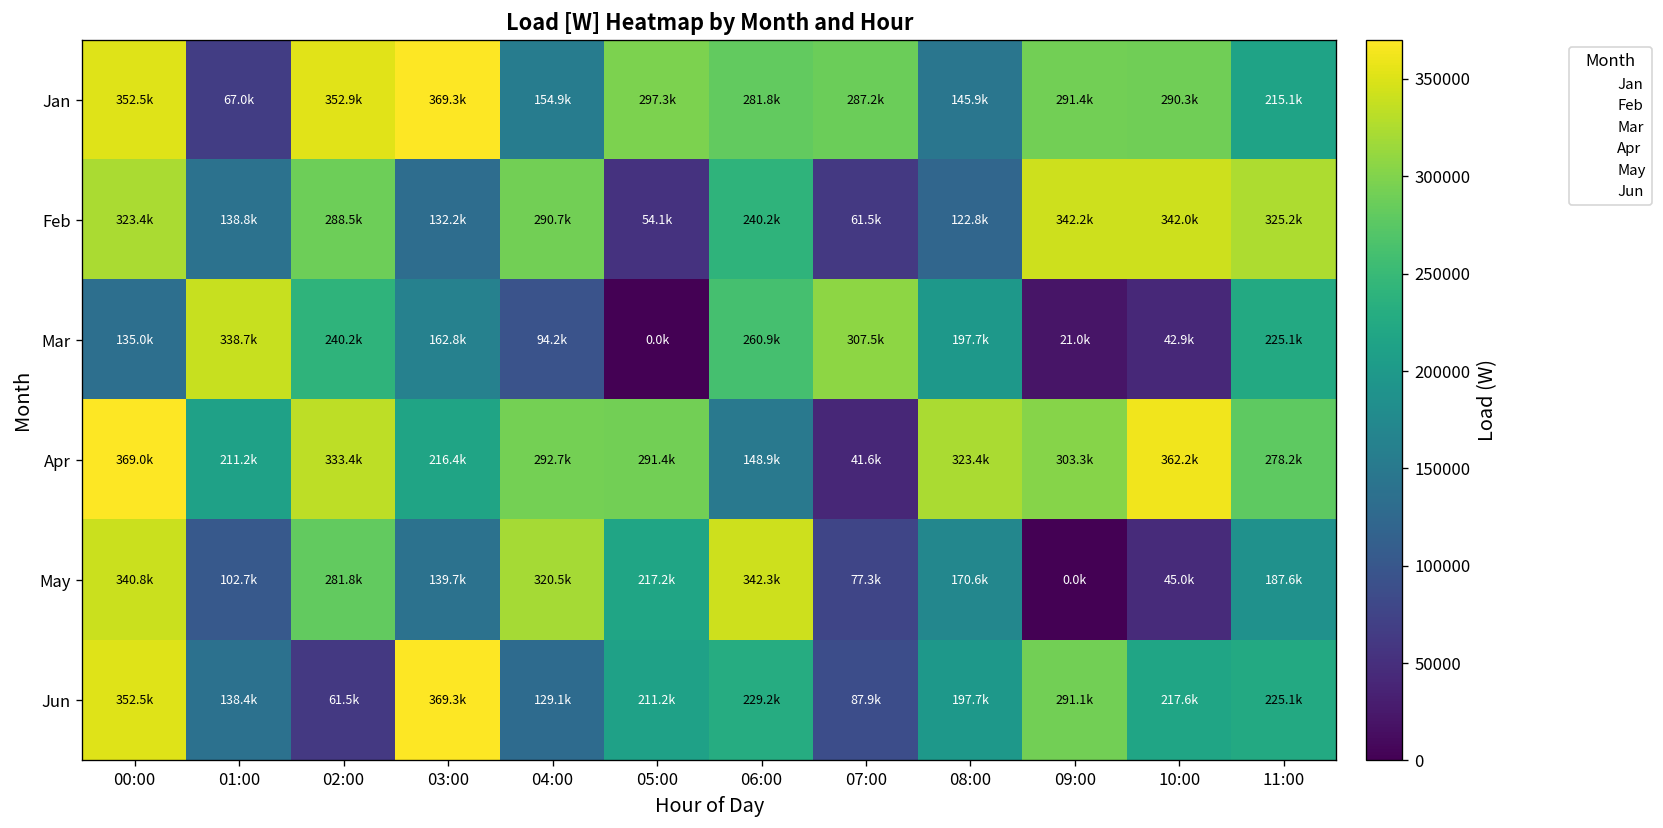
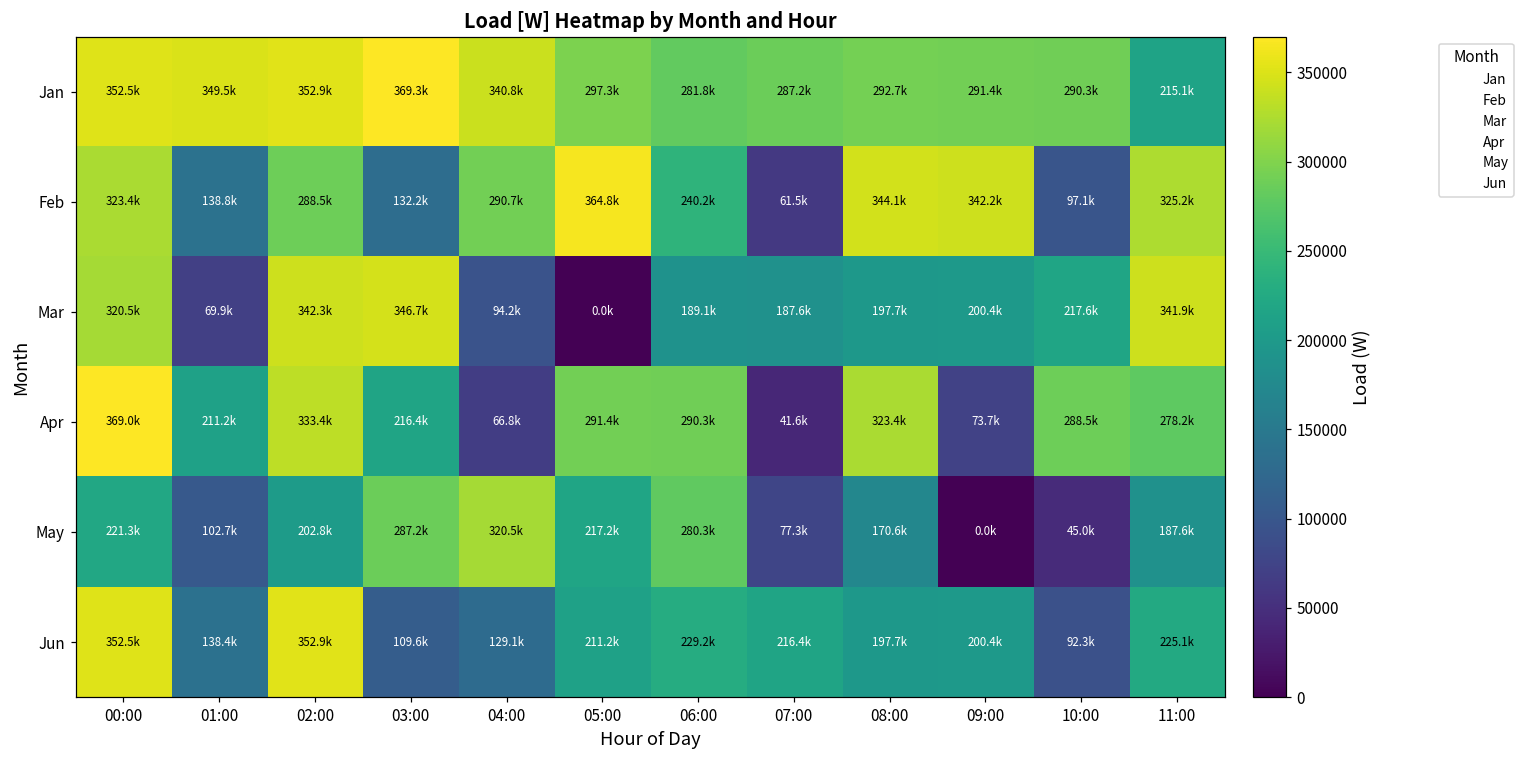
  {
    "Jan": {
      "00:00": "352.5k",
-     "01:00": "67.0k",
+     "01:00": "349.5k",
      "02:00": "352.9k",
      "03:00": "369.3k",
-     "04:00": "154.9k",
+     "04:00": "340.8k",
      "05:00": "297.3k",
      "06:00": "281.8k",
      "07:00": "287.2k",
-     "08:00": "145.9k",
+     "08:00": "292.7k",
      "09:00": "291.4k",
      "10:00": "290.3k",
      "11:00": "215.1k"
    },
    "Feb": {
      "00:00": "323.4k",
      "01:00": "138.8k",
      "02:00": "288.5k",
      "03:00": "132.2k",
      "04:00": "290.7k",
-     "05:00": "54.1k",
+     "05:00": "364.8k",
      "06:00": "240.2k",
      "07:00": "61.5k",
-     "08:00": "122.8k",
+     "08:00": "344.1k",
      "09:00": "342.2k",
-     "10:00": "342.0k",
+     "10:00": "97.1k",
      "11:00": "325.2k"
    },
    "Mar": {
-     "00:00": "135.0k",
-     "01:00": "338.7k",
-     "02:00": "240.2k",
-     "03:00": "162.8k",
+     "00:00": "320.5k",
+     "01:00": "69.9k",
+     "02:00": "342.3k",
+     "03:00": "346.7k",
      "04:00": "94.2k",
      "05:00": "0.0k",
-     "06:00": "260.9k",
-     "07:00": "307.5k",
+     "06:00": "189.1k",
+     "07:00": "187.6k",
      "08:00": "197.7k",
-     "09:00": "21.0k",
-     "10:00": "42.9k",
-     "11:00": "225.1k"
+     "09:00": "200.4k",
+     "10:00": "217.6k",
+     "11:00": "341.9k"
    },
    "Apr": {
      "00:00": "369.0k",
      "01:00": "211.2k",
      "02:00": "333.4k",
      "03:00": "216.4k",
-     "04:00": "292.7k",
+     "04:00": "66.8k",
      "05:00": "291.4k",
-     "06:00": "148.9k",
+     "06:00": "290.3k",
      "07:00": "41.6k",
      "08:00": "323.4k",
-     "09:00": "303.3k",
-     "10:00": "362.2k",
+     "09:00": "73.7k",
+     "10:00": "288.5k",
      "11:00": "278.2k"
    },
    "May": {
-     "00:00": "340.8k",
+     "00:00": "221.3k",
      "01:00": "102.7k",
-     "02:00": "281.8k",
-     "03:00": "139.7k",
+     "02:00": "202.8k",
+     "03:00": "287.2k",
      "04:00": "320.5k",
      "05:00": "217.2k",
-     "06:00": "342.3k",
+     "06:00": "280.3k",
      "07:00": "77.3k",
      "08:00": "170.6k",
      "09:00": "0.0k",
      "10:00": "45.0k",
      "11:00": "187.6k"
    },
    "Jun": {
      "00:00": "352.5k",
      "01:00": "138.4k",
-     "02:00": "61.5k",
-     "03:00": "369.3k",
+     "02:00": "352.9k",
+     "03:00": "109.6k",
      "04:00": "129.1k",
      "05:00": "211.2k",
      "06:00": "229.2k",
-     "07:00": "87.9k",
+     "07:00": "216.4k",
      "08:00": "197.7k",
-     "09:00": "291.1k",
-     "10:00": "217.6k",
+     "09:00": "200.4k",
+     "10:00": "92.3k",
      "11:00": "225.1k"
    }
  }
